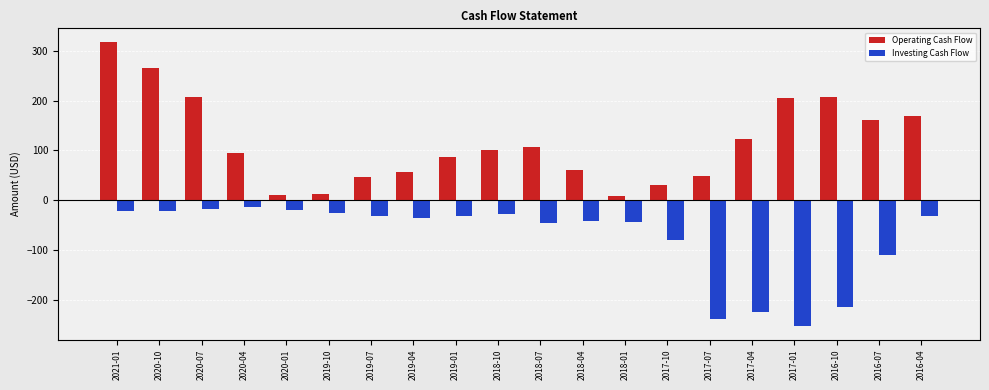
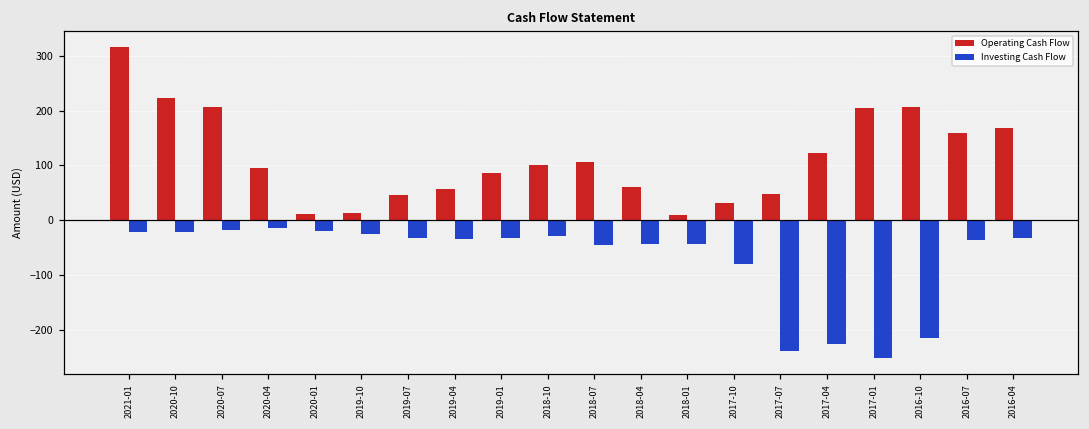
  {
    "Operating Cash Flow": {
      "2021-01": 320,
-     "2020-10": 270,
+     "2020-10": 220,
      "2020-07": 210,
      "2020-04": 90,
      "2020-01": 10,
      "2019-10": 10,
      "2019-07": 50,
      "2019-04": 60,
      "2019-01": 90,
      "2018-10": 100,
      "2018-07": 110,
      "2018-04": 60,
      "2018-01": 10,
      "2017-10": 30,
      "2017-07": 50,
      "2017-04": 120,
      "2017-01": 200,
      "2016-10": 210,
      "2016-07": 160,
      "2016-04": 170
    },
    "Investing Cash Flow": {
      "2021-01": -20,
      "2020-10": -20,
      "2020-07": -20,
      "2020-04": -10,
      "2020-01": -20,
      "2019-10": -30,
      "2019-07": -30,
      "2019-04": -30,
      "2019-01": -30,
      "2018-10": -30,
      "2018-07": -40,
      "2018-04": -40,
      "2018-01": -40,
      "2017-10": -80,
      "2017-07": -240,
      "2017-04": -220,
      "2017-01": -250,
      "2016-10": -210,
-     "2016-07": -110,
+     "2016-07": -40,
      "2016-04": -30
    }
  }
